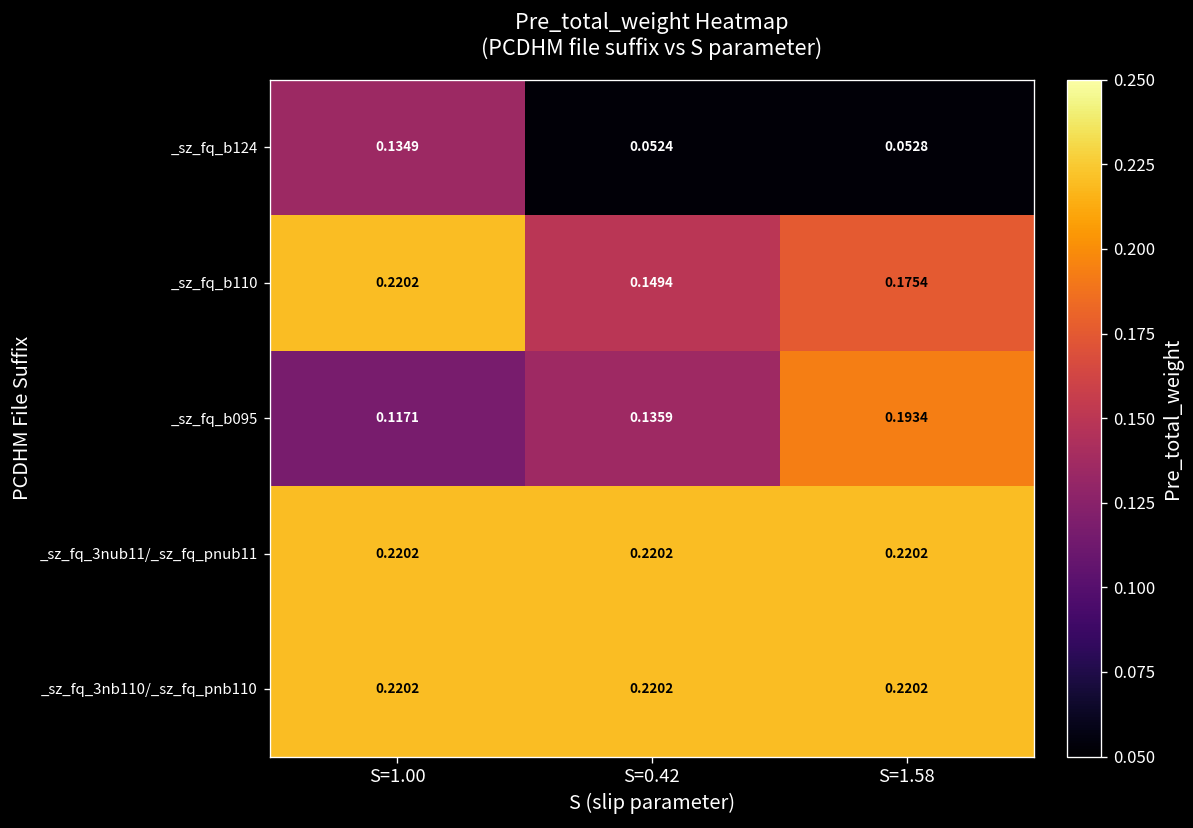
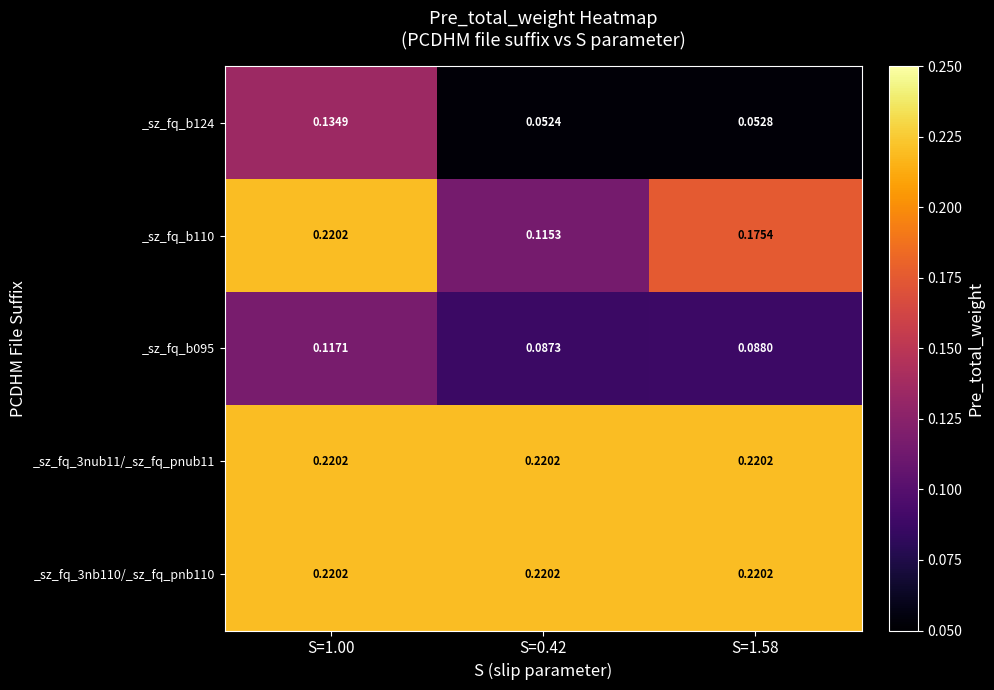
  {
    "_sz_fq_b124": {
      "S=1.00": 0.1349,
      "S=0.42": 0.0524,
      "S=1.58": 0.0528
    },
    "_sz_fq_b110": {
      "S=1.00": 0.2202,
-     "S=0.42": 0.1494,
+     "S=0.42": 0.1153,
      "S=1.58": 0.1754
    },
    "_sz_fq_b095": {
      "S=1.00": 0.1171,
-     "S=0.42": 0.1359,
-     "S=1.58": 0.1934
+     "S=0.42": 0.0873,
+     "S=1.58": 0.0880
    },
    "_sz_fq_3nub11/_sz_fq_pnub11": {
      "S=1.00": 0.2202,
      "S=0.42": 0.2202,
      "S=1.58": 0.2202
    },
    "_sz_fq_3nb110/_sz_fq_pnb110": {
      "S=1.00": 0.2202,
      "S=0.42": 0.2202,
      "S=1.58": 0.2202
    }
  }
